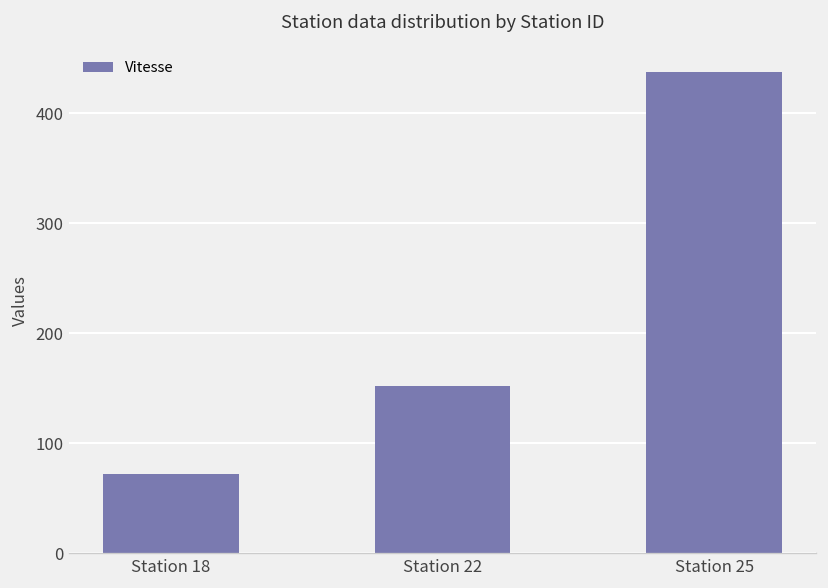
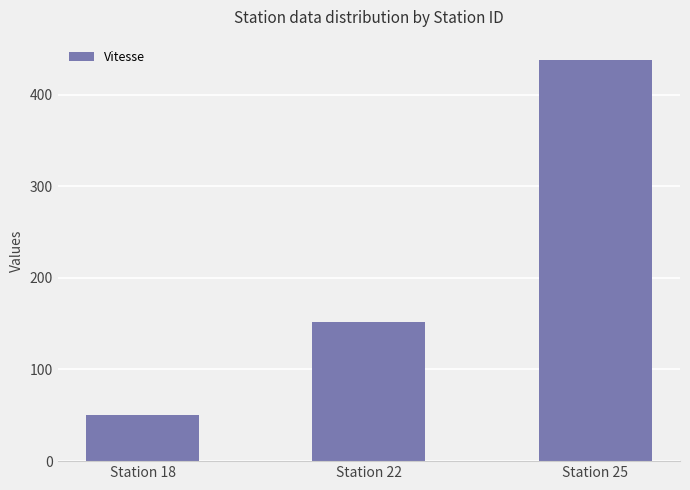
  {
-   "Station 18": 70,
+   "Station 18": 50,
    "Station 22": 150,
    "Station 25": 440
  }
